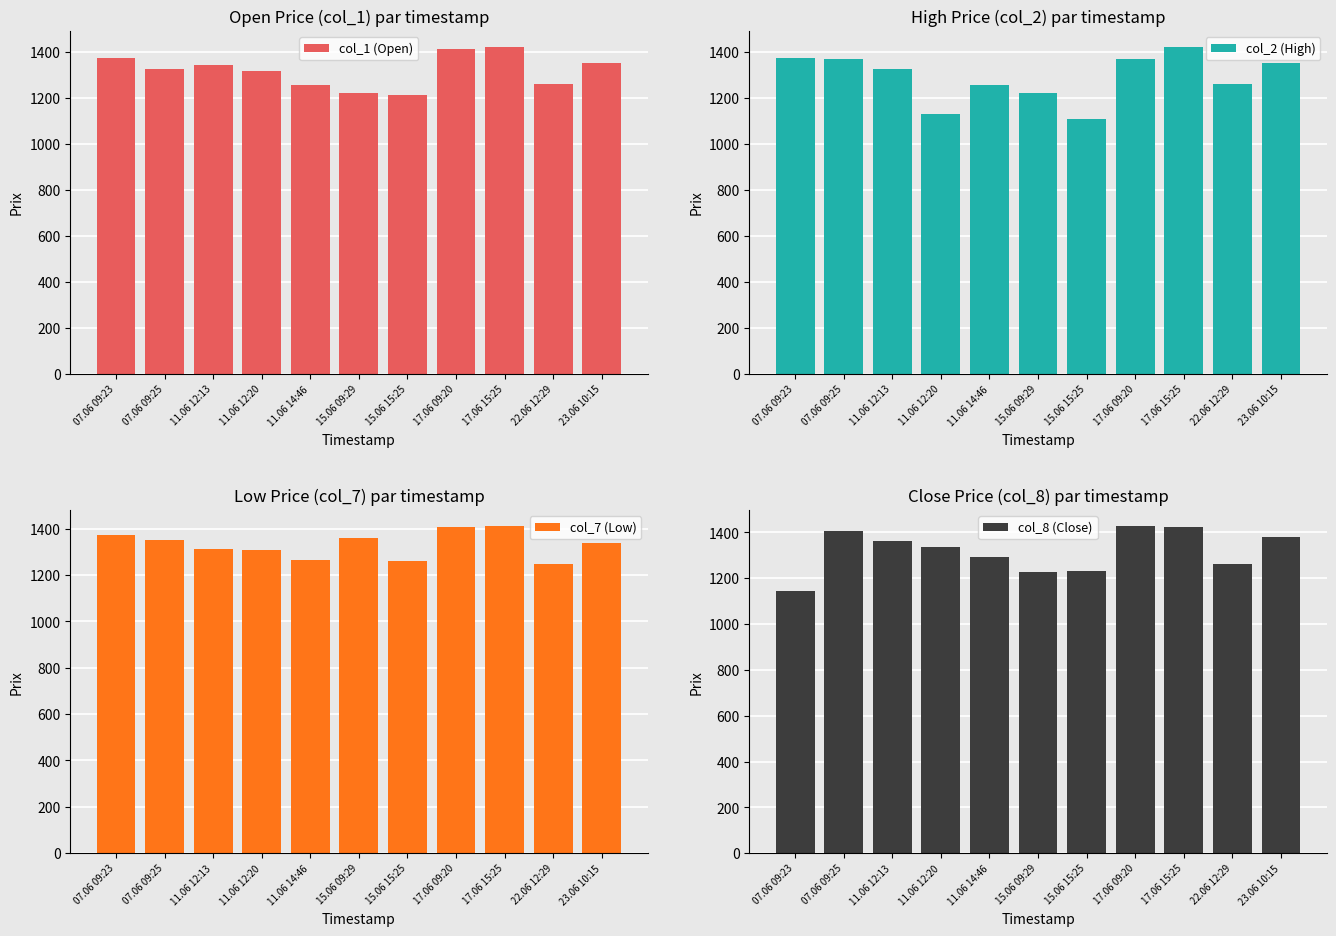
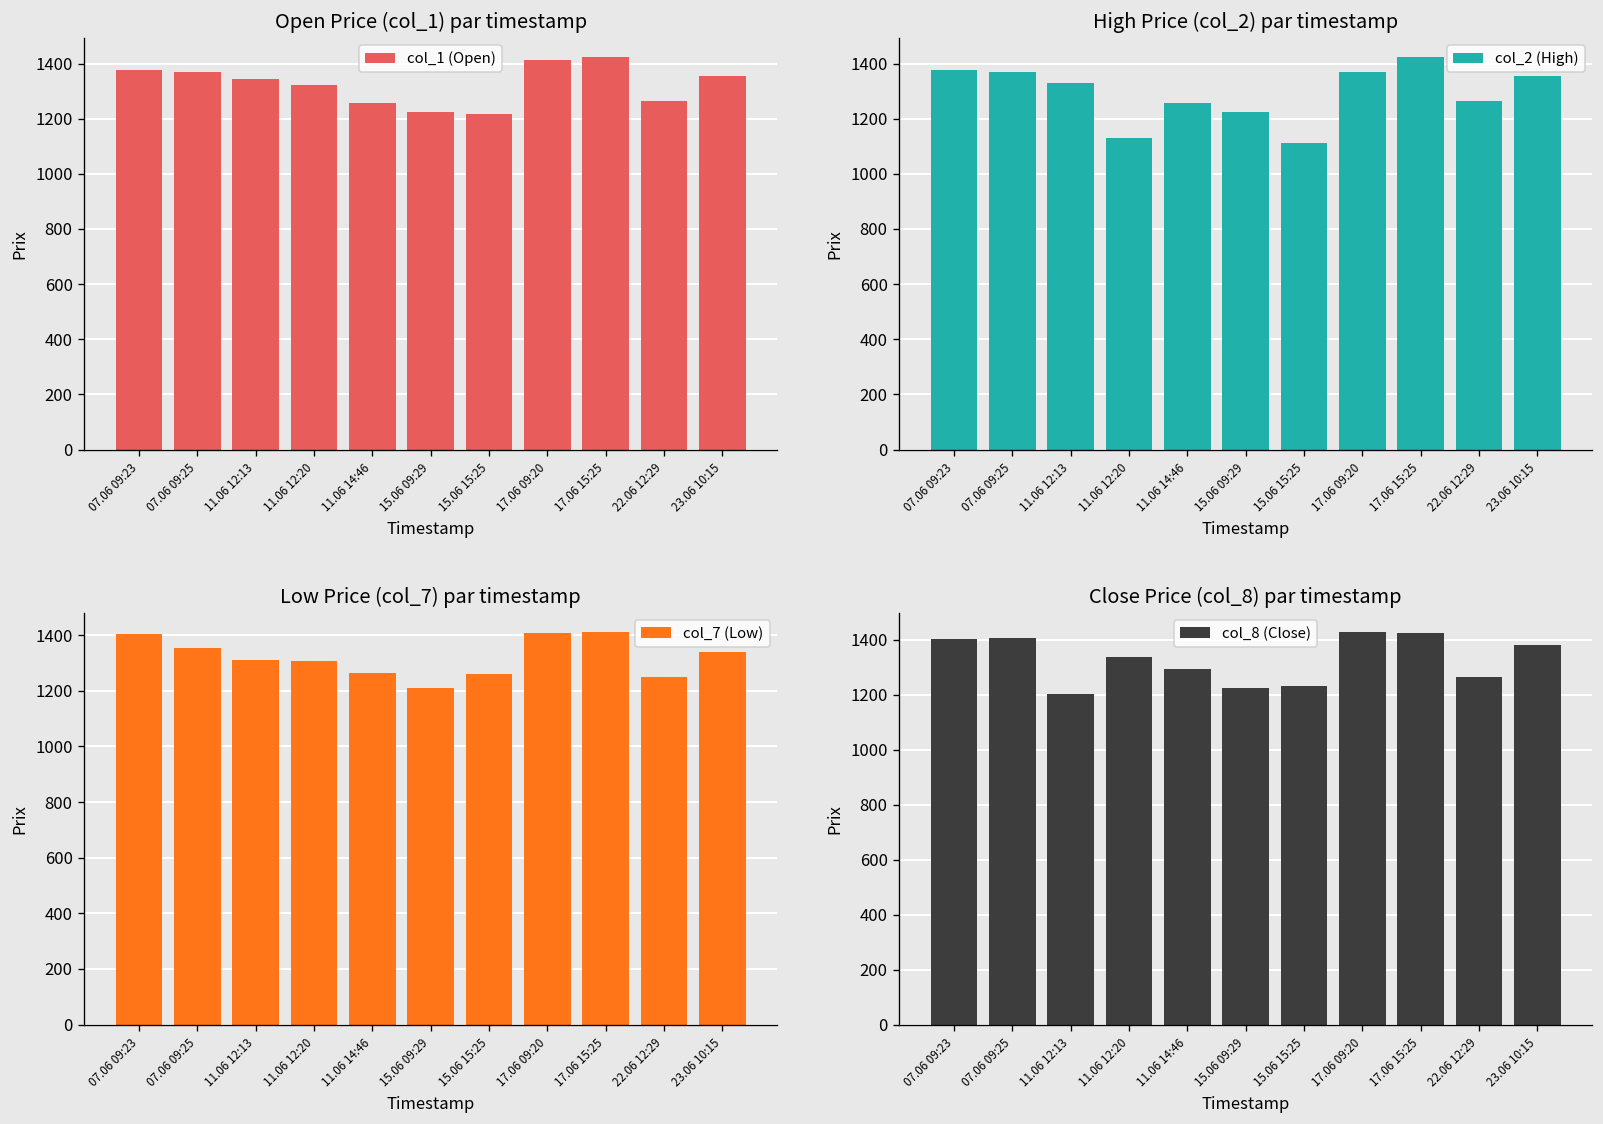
  {
    "Open Price (col_1) par timestamp": {
      "07.06 09:23": 1380,
-     "07.06 09:25": 1330,
+     "07.06 09:25": 1370,
      "11.06 12:13": 1340,
      "11.06 12:20": 1320,
      "11.06 14:46": 1260,
      "15.06 09:29": 1220,
      "15.06 15:25": 1220,
      "17.06 09:20": 1410,
      "17.06 15:25": 1420,
      "22.06 12:29": 1260,
      "23.06 10:15": 1350
    },
    "High Price (col_2) par timestamp": {
      "07.06 09:23": 1380,
      "07.06 09:25": 1370,
      "11.06 12:13": 1330,
      "11.06 12:20": 1130,
      "11.06 14:46": 1260,
      "15.06 09:29": 1220,
      "15.06 15:25": 1110,
      "17.06 09:20": 1370,
      "17.06 15:25": 1420,
      "22.06 12:29": 1260,
      "23.06 10:15": 1350
    },
    "Low Price (col_7) par timestamp": {
-     "07.06 09:23": 1370,
+     "07.06 09:23": 1410,
      "07.06 09:25": 1350,
      "11.06 12:13": 1310,
      "11.06 12:20": 1310,
      "11.06 14:46": 1270,
-     "15.06 09:29": 1360,
+     "15.06 09:29": 1210,
      "15.06 15:25": 1260,
      "17.06 09:20": 1410,
      "17.06 15:25": 1410,
      "22.06 12:29": 1250,
      "23.06 10:15": 1340
    },
    "Close Price (col_8) par timestamp": {
-     "07.06 09:23": 1140,
+     "07.06 09:23": 1400,
      "07.06 09:25": 1400,
-     "11.06 12:13": 1360,
+     "11.06 12:13": 1200,
      "11.06 12:20": 1340,
      "11.06 14:46": 1290,
      "15.06 09:29": 1230,
      "15.06 15:25": 1230,
      "17.06 09:20": 1430,
      "17.06 15:25": 1420,
      "22.06 12:29": 1260,
      "23.06 10:15": 1380
    }
  }
